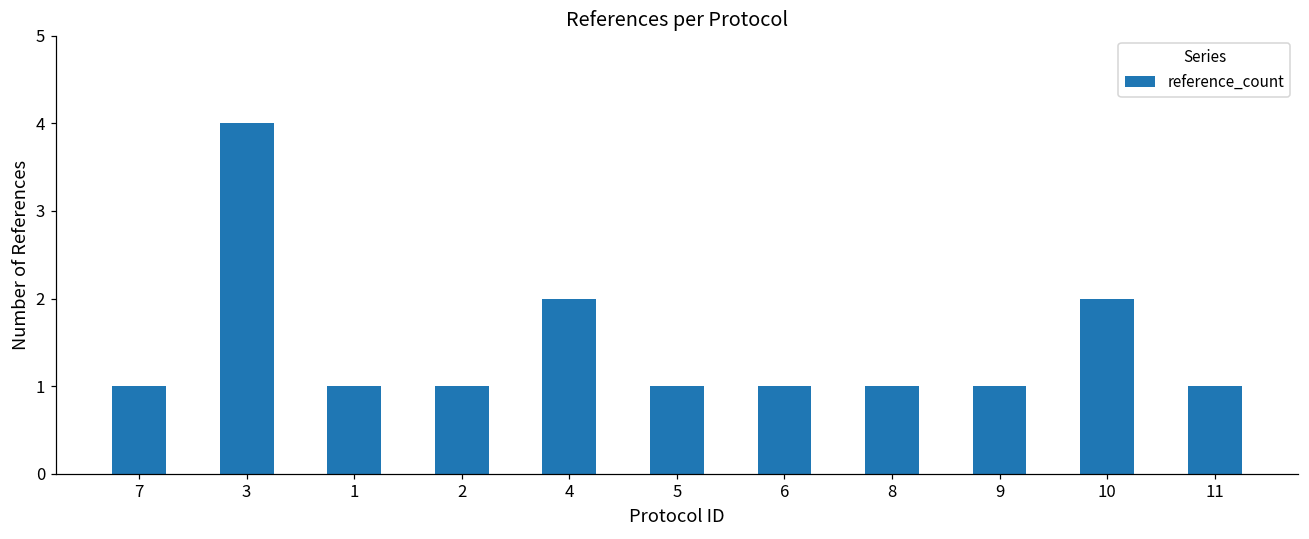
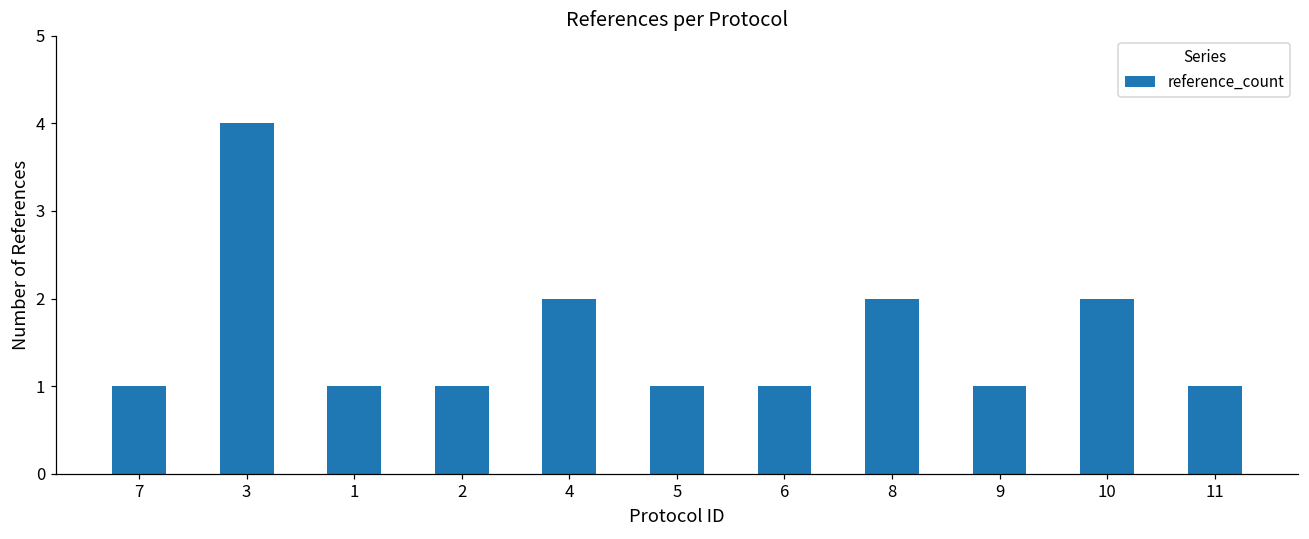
  {
    "7": 1,
    "3": 4,
    "1": 1,
    "2": 1,
    "4": 2,
    "5": 1,
    "6": 1,
-   "8": 1,
+   "8": 2,
    "9": 1,
    "10": 2,
    "11": 1
  }
